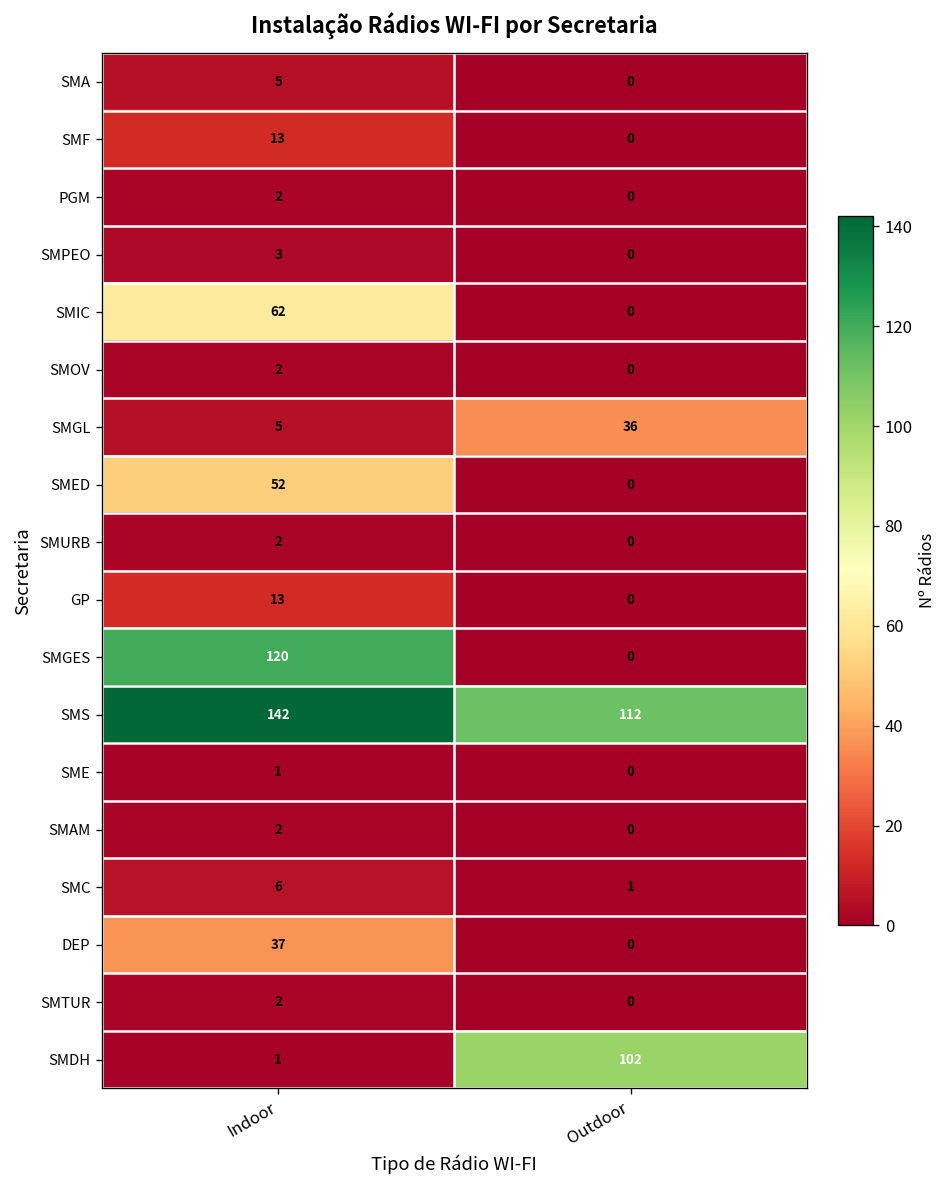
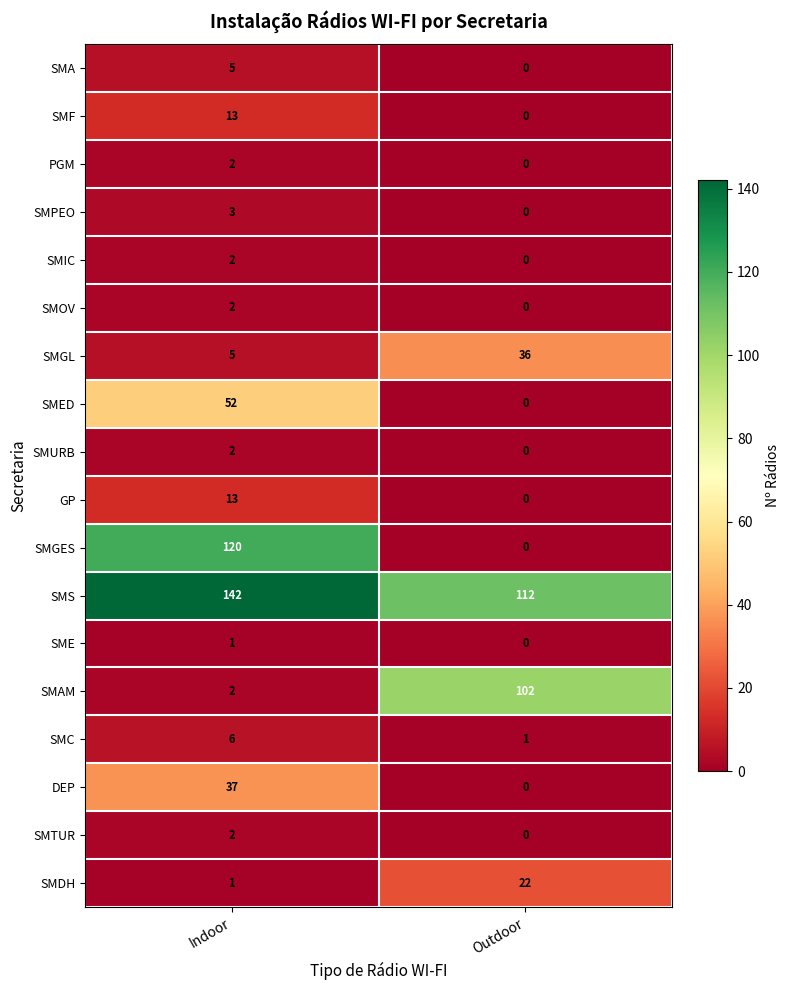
  {
    "SMA": {
      "Indoor": 5,
      "Outdoor": 0
    },
    "SMF": {
      "Indoor": 13,
      "Outdoor": 0
    },
    "PGM": {
      "Indoor": 2,
      "Outdoor": 0
    },
    "SMPEO": {
      "Indoor": 3,
      "Outdoor": 0
    },
    "SMIC": {
-     "Indoor": 62,
+     "Indoor": 2,
      "Outdoor": 0
    },
    "SMOV": {
      "Indoor": 2,
      "Outdoor": 0
    },
    "SMGL": {
      "Indoor": 5,
      "Outdoor": 36
    },
    "SMED": {
      "Indoor": 52,
      "Outdoor": 0
    },
    "SMURB": {
      "Indoor": 2,
      "Outdoor": 0
    },
    "GP": {
      "Indoor": 13,
      "Outdoor": 0
    },
    "SMGES": {
      "Indoor": 120,
      "Outdoor": 0
    },
    "SMS": {
      "Indoor": 142,
      "Outdoor": 112
    },
    "SME": {
      "Indoor": 1,
      "Outdoor": 0
    },
    "SMAM": {
      "Indoor": 2,
-     "Outdoor": 0
+     "Outdoor": 102
    },
    "SMC": {
      "Indoor": 6,
      "Outdoor": 1
    },
    "DEP": {
      "Indoor": 37,
      "Outdoor": 0
    },
    "SMTUR": {
      "Indoor": 2,
      "Outdoor": 0
    },
    "SMDH": {
      "Indoor": 1,
-     "Outdoor": 102
+     "Outdoor": 22
    }
  }
